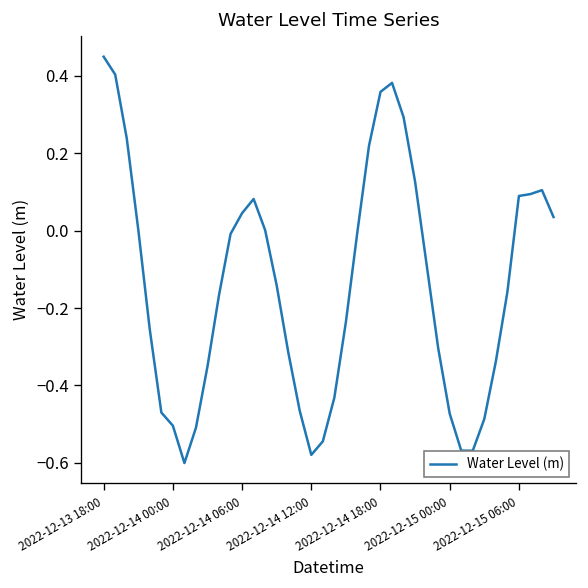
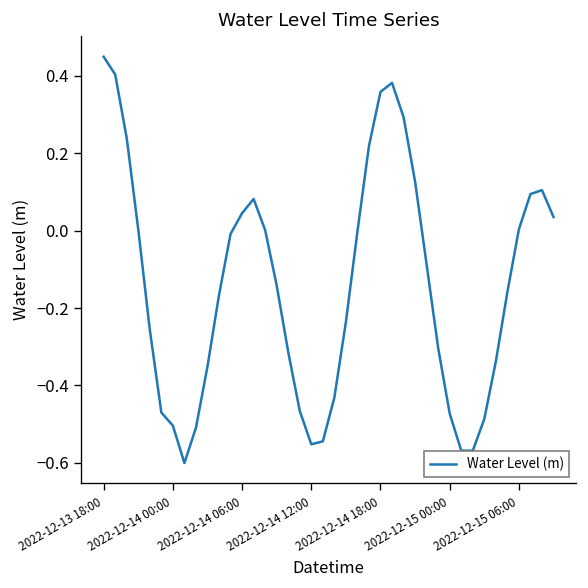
  {
    "2022-12-13 18:00": 0.45,
    "2022-12-14 00:00": -0.50,
    "2022-12-14 06:00": 0.05,
-   "2022-12-14 12:00": -0.58,
+   "2022-12-14 12:00": -0.55,
    "2022-12-14 18:00": 0.36,
    "2022-12-15 00:00": -0.47,
-   "2022-12-15 06:00": 0.09
+   "2022-12-15 06:00": 0.00
  }
